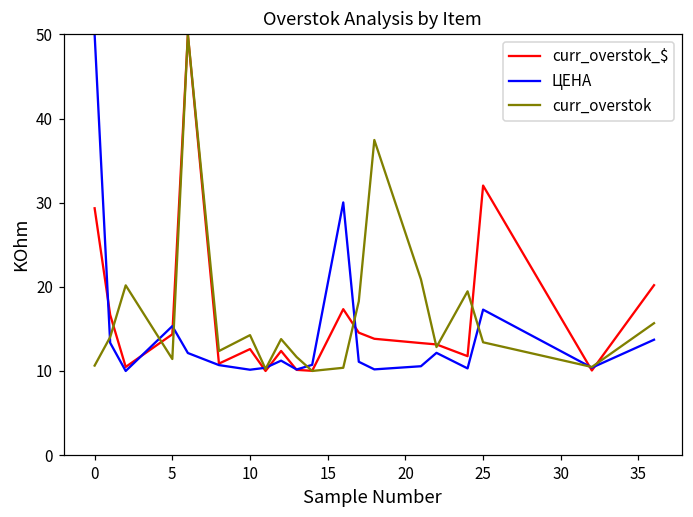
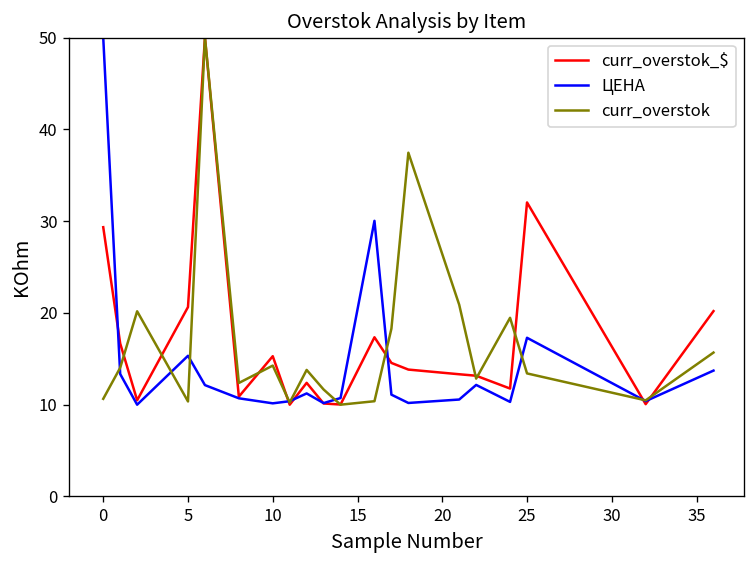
  {
    "curr_overstok_$": {
      "0": 29,
-     "5": 14,
-     "10": 13,
+     "5": 21,
+     "10": 15,
      "25": 32
    },
    "ЦЕНА": {
      "0": 50,
      "5": 15,
      "10": 10,
      "25": 17
    },
    "curr_overstok": {
      "0": 11,
-     "5": 11,
+     "5": 10,
      "10": 14,
      "25": 13
    }
  }
